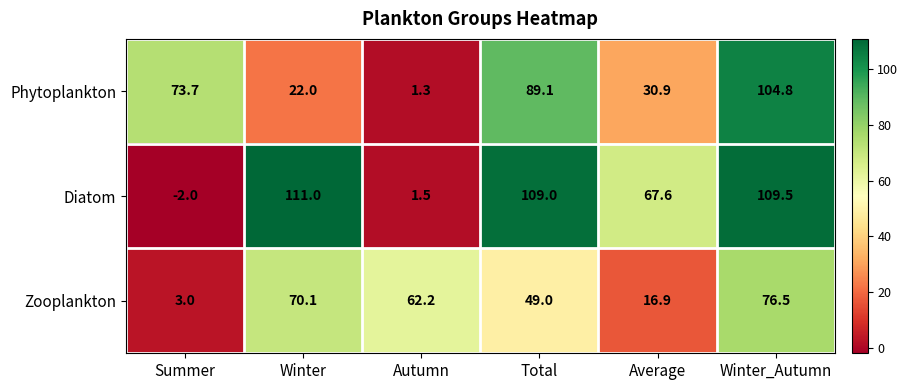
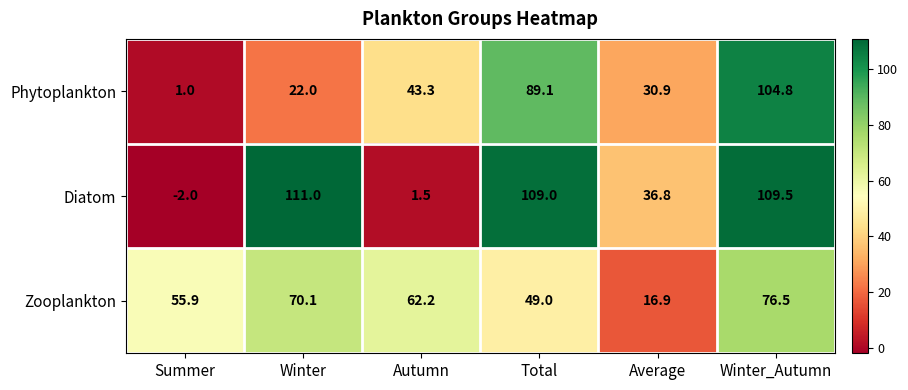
  {
    "Phytoplankton": {
-     "Summer": 73.7,
+     "Summer": 1.0,
      "Winter": 22.0,
-     "Autumn": 1.3,
+     "Autumn": 43.3,
      "Total": 89.1,
      "Average": 30.9,
      "Winter_Autumn": 104.8
    },
    "Diatom": {
      "Summer": -2.0,
      "Winter": 111.0,
      "Autumn": 1.5,
      "Total": 109.0,
-     "Average": 67.6,
+     "Average": 36.8,
      "Winter_Autumn": 109.5
    },
    "Zooplankton": {
-     "Summer": 3.0,
+     "Summer": 55.9,
      "Winter": 70.1,
      "Autumn": 62.2,
      "Total": 49.0,
      "Average": 16.9,
      "Winter_Autumn": 76.5
    }
  }
